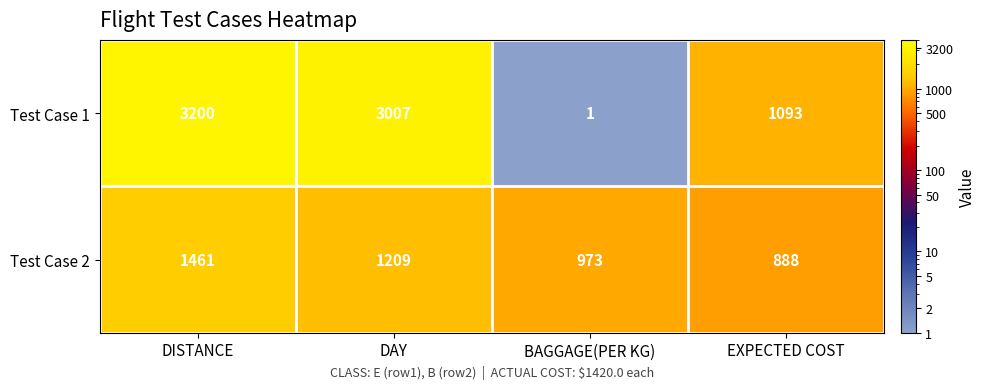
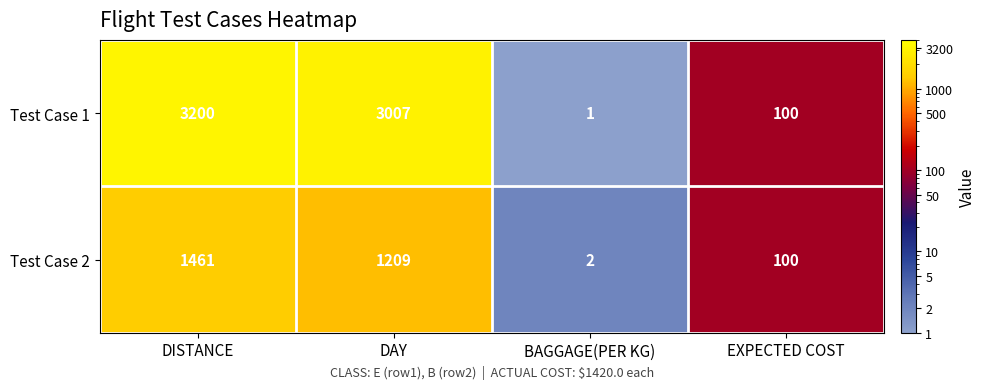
  {
    "Test Case 1": {
      "DISTANCE": 3200,
      "DAY": 3007,
      "BAGGAGE(PER KG)": 1,
-     "EXPECTED COST": 1093
+     "EXPECTED COST": 100
    },
    "Test Case 2": {
      "DISTANCE": 1461,
      "DAY": 1209,
-     "BAGGAGE(PER KG)": 973,
-     "EXPECTED COST": 888
+     "BAGGAGE(PER KG)": 2,
+     "EXPECTED COST": 100
    }
  }
